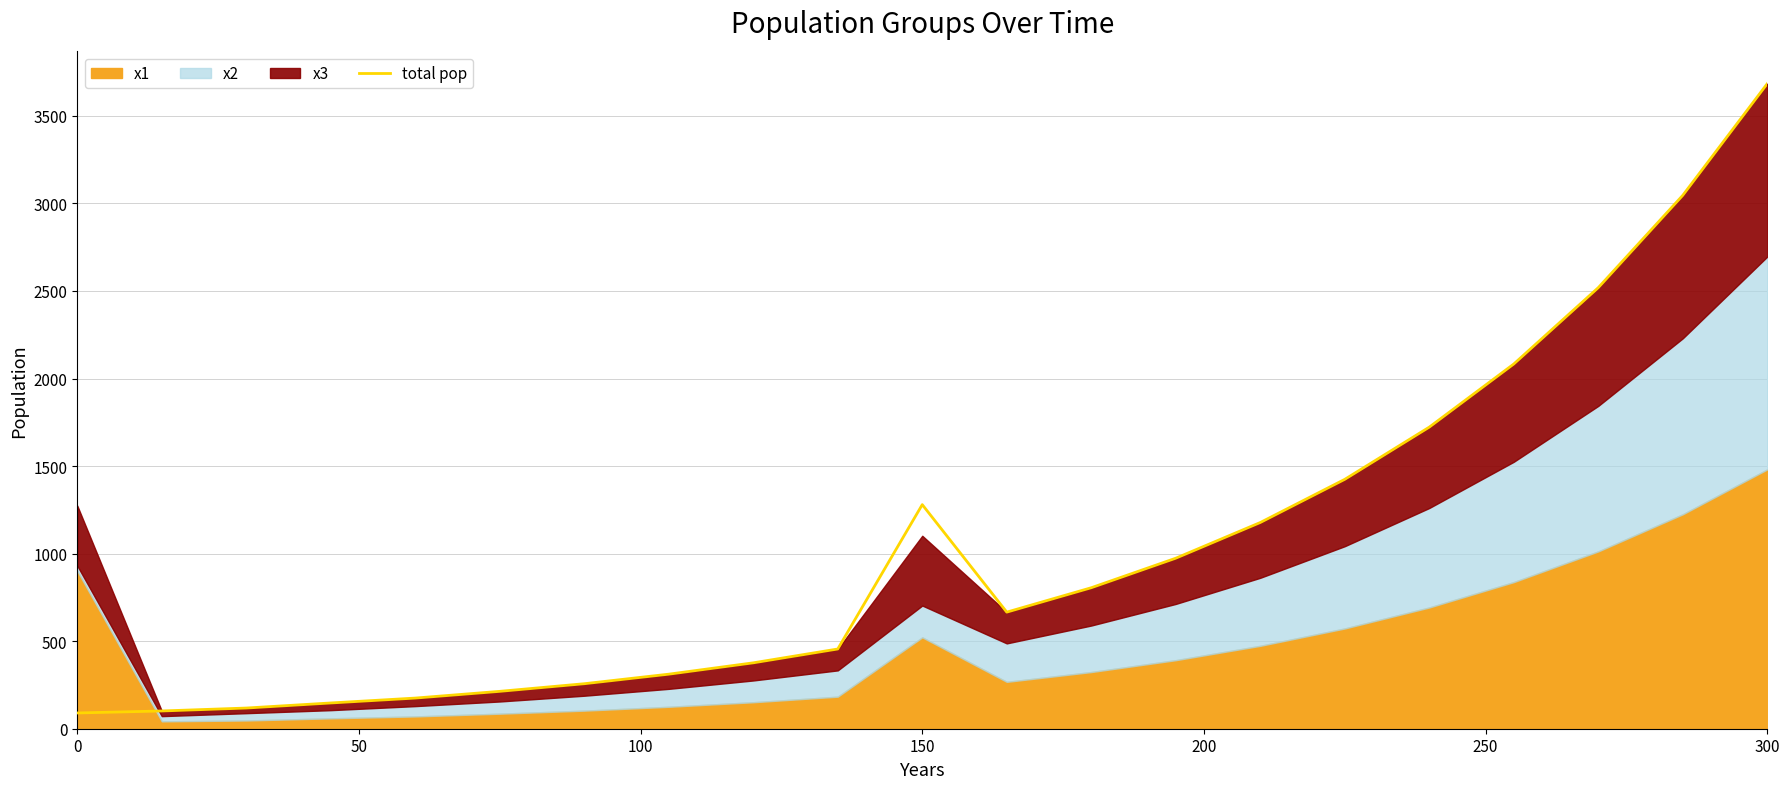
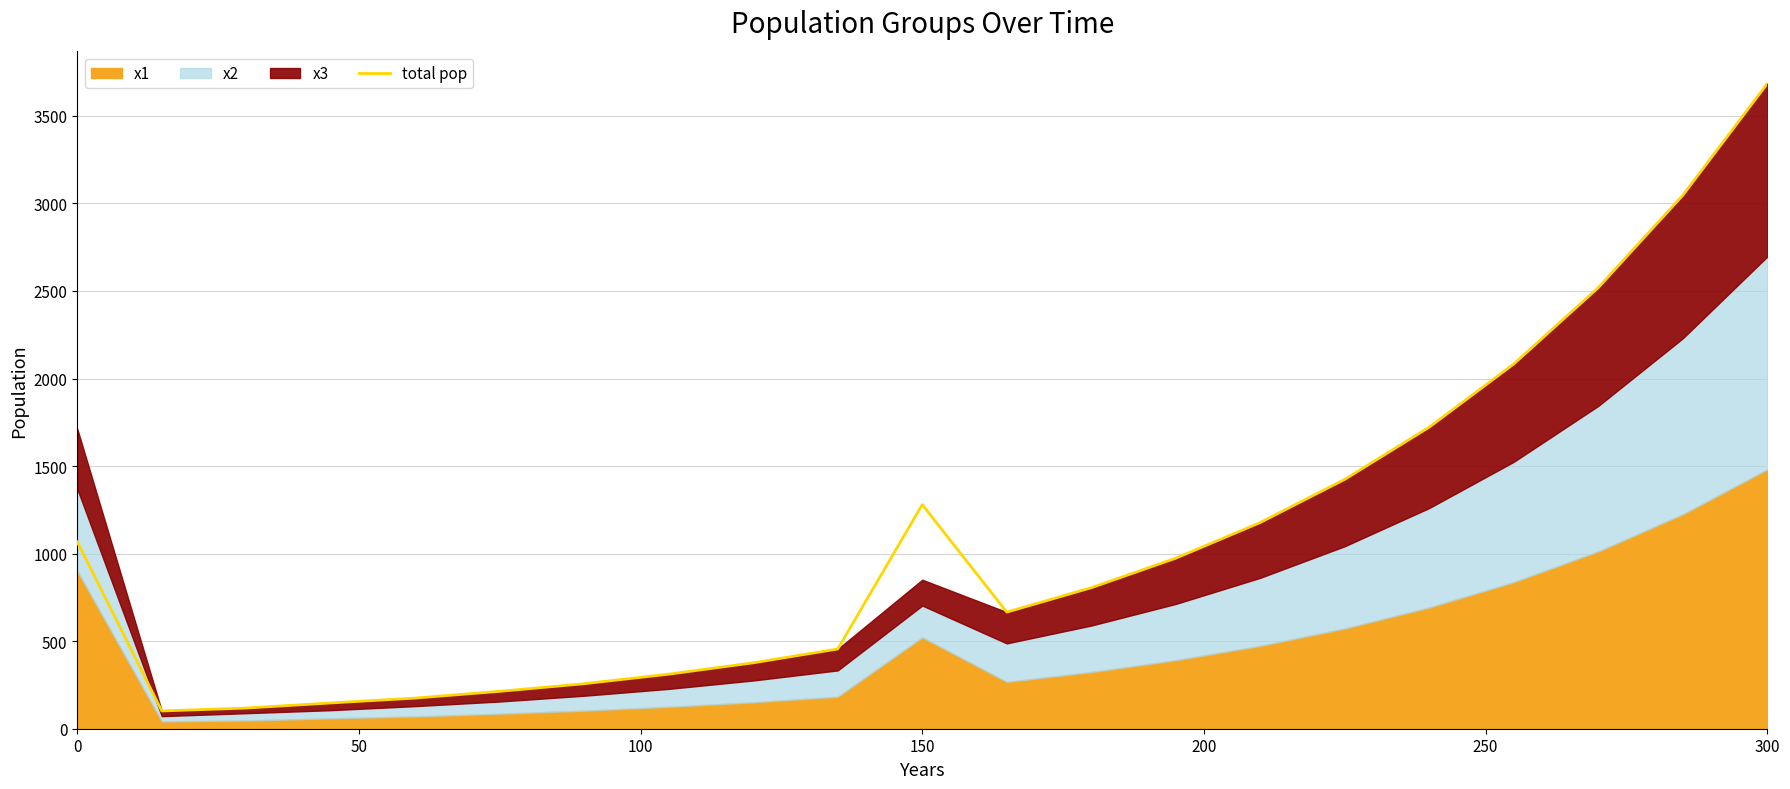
  {
    "total pop": {
-     "0": 90,
+     "0": 1070,
      "150": 1280
    },
    "x1": {
      "0": 900,
      "150": 520,
      "300": 1480
    },
    "x2": {
-     "0": 30,
+     "0": 470,
      "150": 180,
      "300": 1220
    },
    "x3": {
      "0": 340,
-     "150": 400
+     "150": 150
    }
  }
